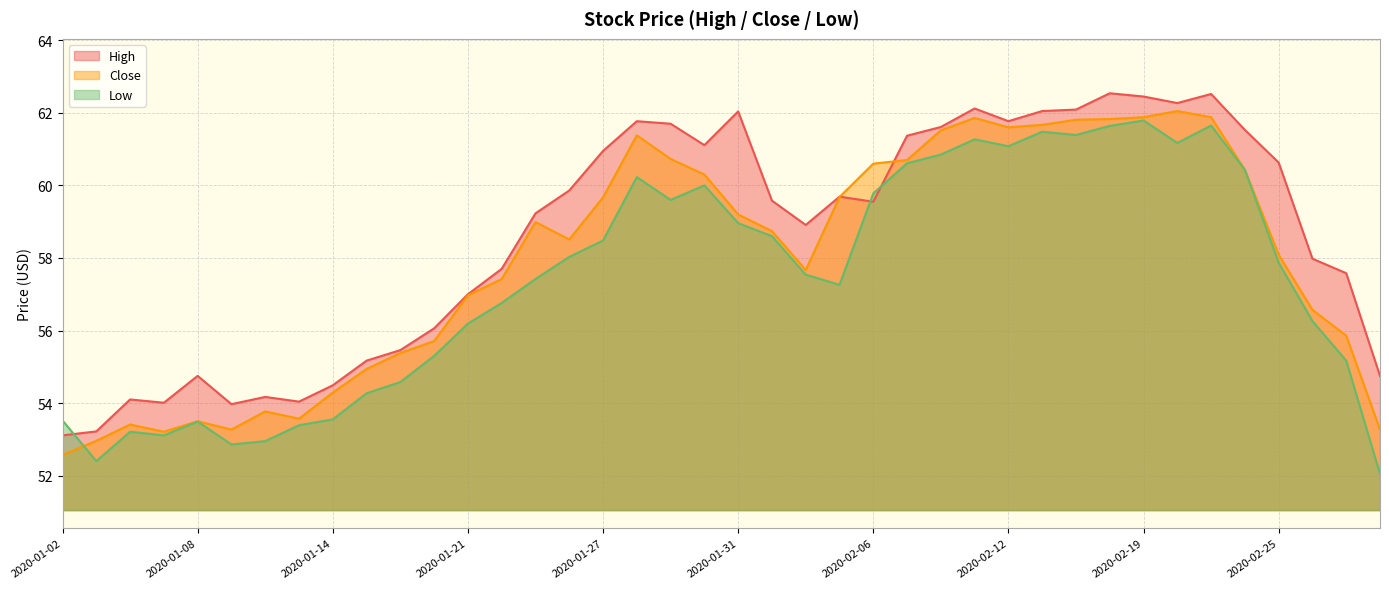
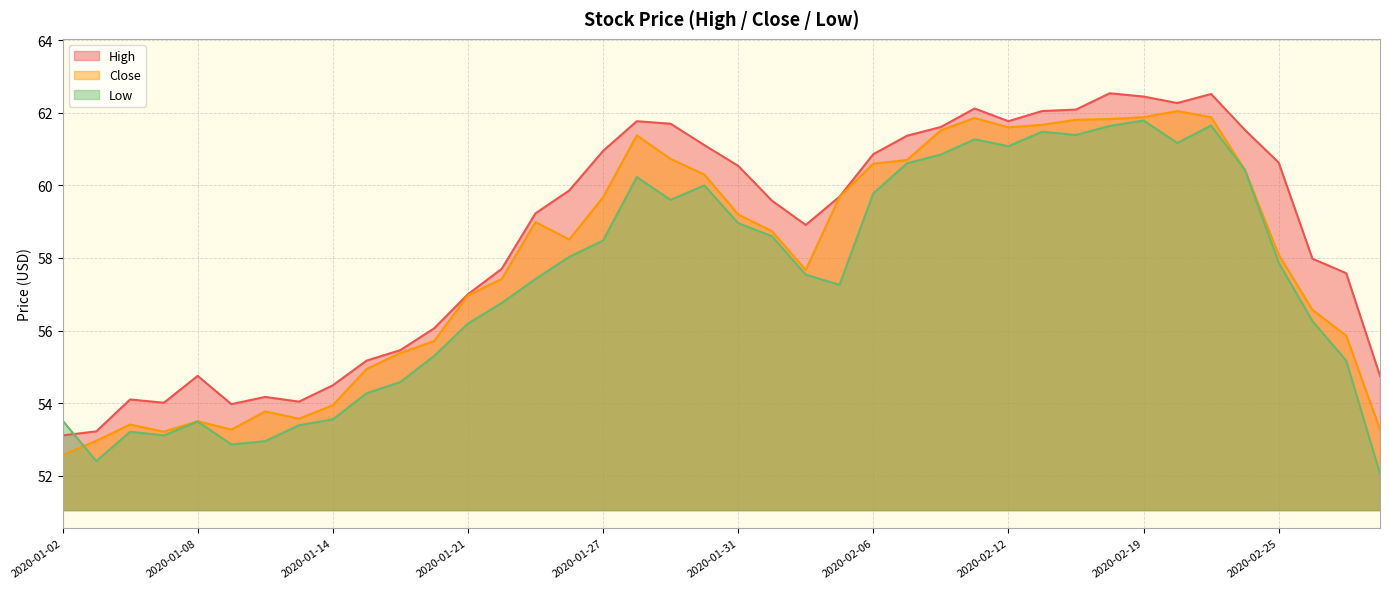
  {
    "High": {
      "2020-01-02": 53.1,
      "2020-01-08": 54.8,
      "2020-01-14": 54.5,
      "2020-01-27": 61.0,
-     "2020-01-31": 62.0,
-     "2020-02-06": 59.6,
+     "2020-01-31": 60.5,
+     "2020-02-06": 60.9,
      "2020-02-12": 61.8,
      "2020-02-19": 62.5,
      "2020-02-25": 60.6
    },
    "Close": {
      "2020-01-02": 52.6,
-     "2020-01-14": 54.3,
+     "2020-01-14": 53.9,
      "2020-01-27": 59.7,
      "2020-01-31": 59.2,
      "2020-02-06": 60.6,
      "2020-02-12": 61.6,
      "2020-02-19": 61.9,
      "2020-02-25": 58.1
    },
    "Low": {
      "2020-01-02": 53.5,
      "2020-01-14": 53.6,
      "2020-01-21": 56.2,
      "2020-01-27": 58.5,
      "2020-01-31": 59.0,
      "2020-02-06": 59.8,
      "2020-02-12": 61.1,
      "2020-02-19": 61.8,
      "2020-02-25": 57.9
    }
  }
